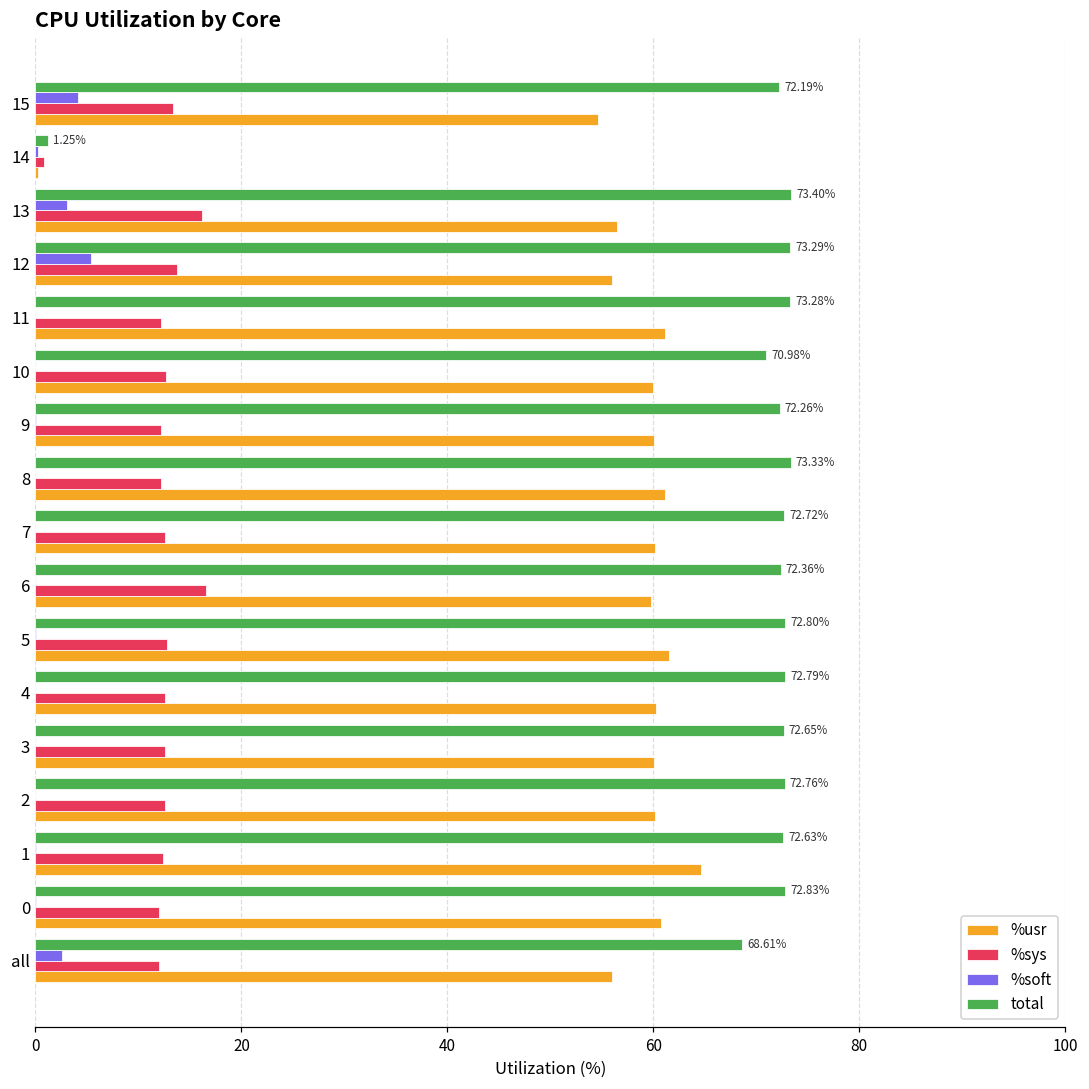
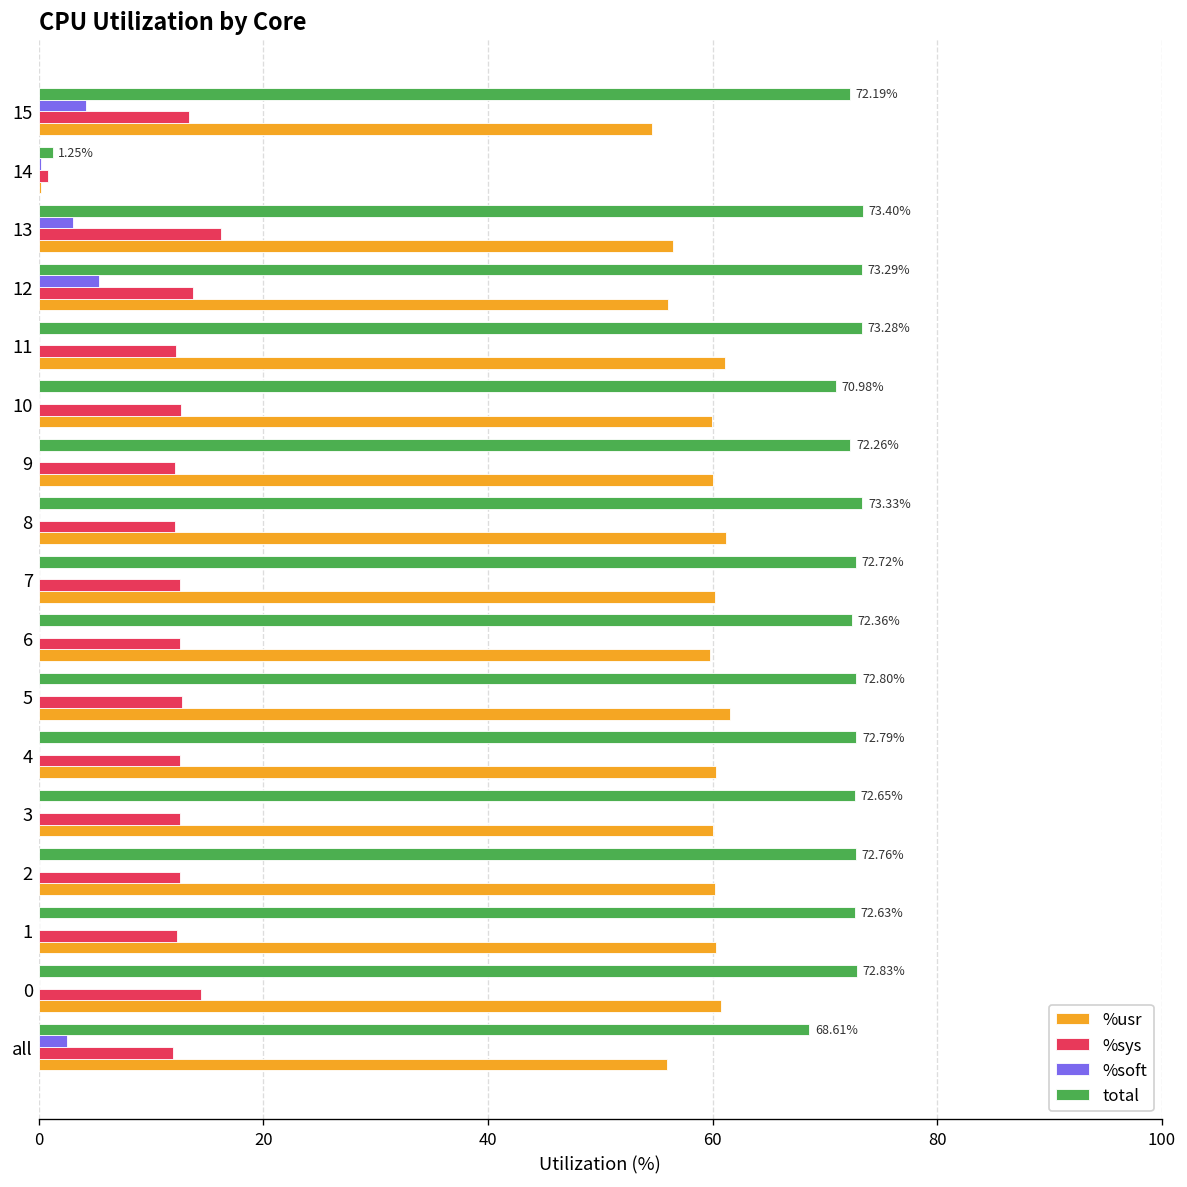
  {
    "%usr": {
      "15": "55",
      "13": "56",
      "12": "56",
      "11": "61",
      "10": "60",
      "9": "60",
      "8": "61",
      "7": "60",
      "6": "60",
      "5": "62",
      "4": "60",
      "3": "60",
      "2": "60",
-     "1": "65",
+     "1": "60",
      "0": "61",
      "all": "56"
    },
    "%sys": {
      "15": "13",
      "14": "1",
      "13": "16",
      "12": "14",
      "11": "12",
      "10": "13",
      "9": "12",
      "8": "12",
      "7": "13",
-     "6": "17",
+     "6": "13",
      "5": "13",
      "4": "13",
      "3": "13",
      "2": "13",
      "1": "12",
-     "0": "12",
+     "0": "14",
      "all": "12"
    },
    "%soft": {
      "15": "4",
      "13": "3",
      "12": "5",
      "11": "0",
      "10": "0",
      "8": "0",
      "7": "0",
      "6": "0",
      "4": "0",
      "3": "0",
      "2": "0",
      "all": "3"
    },
    "total": {
      "15": "72.19%",
      "14": "1.25%",
      "13": "73.40%",
      "12": "73.29%",
      "11": "73.28%",
      "10": "70.98%",
      "9": "72.26%",
      "8": "73.33%",
      "7": "72.72%",
      "6": "72.36%",
      "5": "72.80%",
      "4": "72.79%",
      "3": "72.65%",
      "2": "72.76%",
      "1": "72.63%",
      "0": "72.83%",
      "all": "68.61%"
    }
  }
